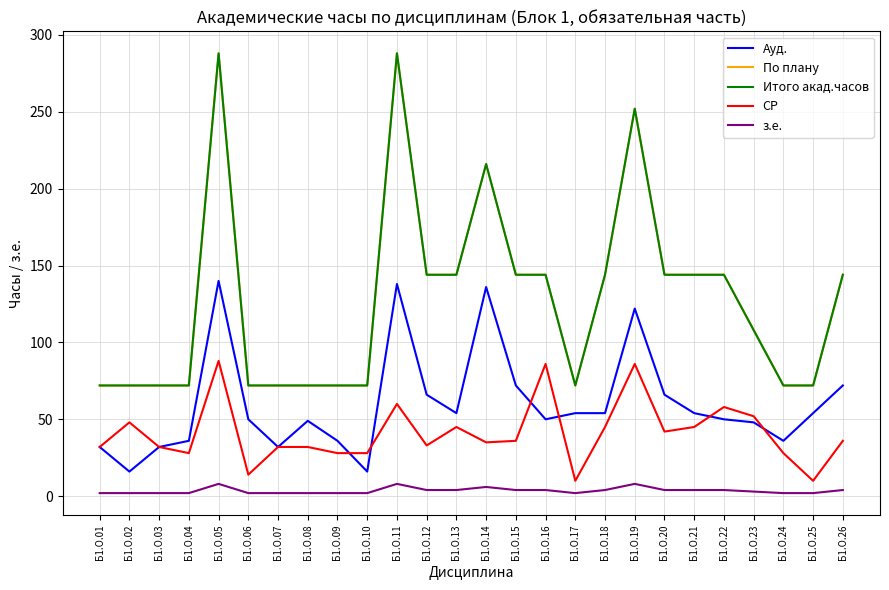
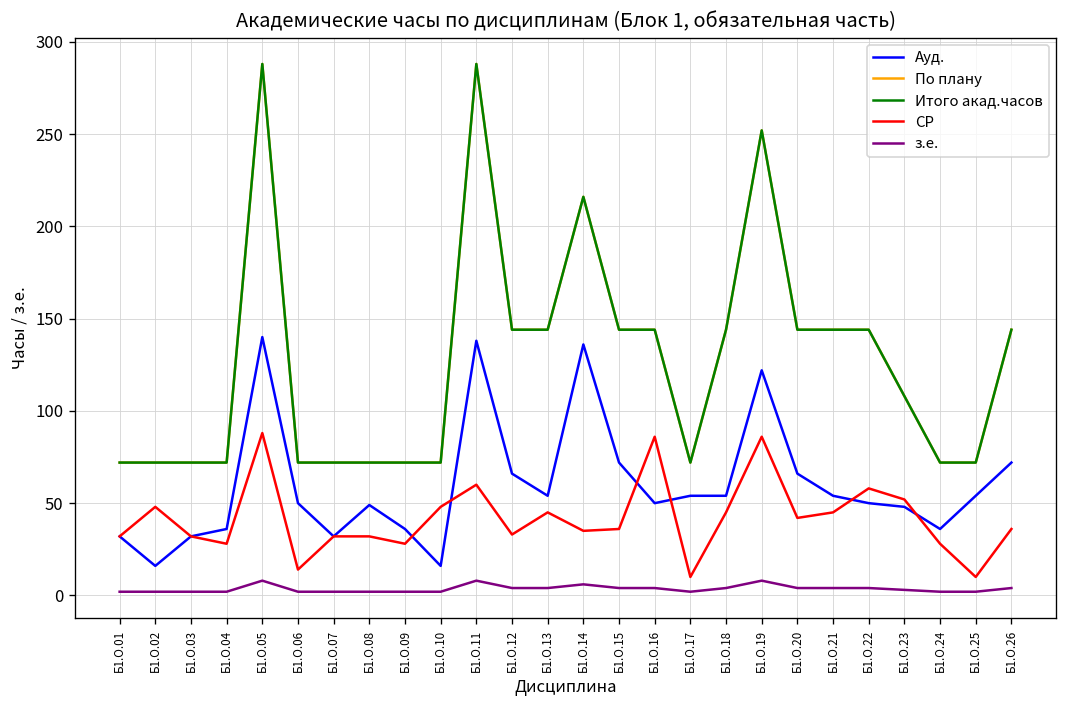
  {
    "Ауд.": {
      "Б1.О.02": 16,
      "Б1.О.04": 36,
      "Б1.О.05": 140,
      "Б1.О.06": 50,
      "Б1.О.08": 49,
      "Б1.О.09": 36,
      "Б1.О.10": 16,
      "Б1.О.11": 138,
      "Б1.О.12": 66,
      "Б1.О.13": 54,
      "Б1.О.14": 136,
      "Б1.О.15": 72,
      "Б1.О.16": 50,
      "Б1.О.17": 54,
      "Б1.О.18": 54,
      "Б1.О.19": 122,
      "Б1.О.20": 66,
      "Б1.О.21": 54,
      "Б1.О.22": 50,
      "Б1.О.23": 48,
      "Б1.О.24": 36,
      "Б1.О.25": 54,
      "Б1.О.26": 72
    },
    "Итого акад.часов": {
      "Б1.О.01": 72,
      "Б1.О.02": 72,
      "Б1.О.03": 72,
      "Б1.О.04": 72,
      "Б1.О.05": 288,
      "Б1.О.06": 72,
      "Б1.О.07": 72,
      "Б1.О.08": 72,
      "Б1.О.09": 72,
      "Б1.О.10": 72,
      "Б1.О.11": 288,
      "Б1.О.12": 144,
      "Б1.О.13": 144,
      "Б1.О.14": 216,
      "Б1.О.15": 144,
      "Б1.О.16": 144,
      "Б1.О.17": 72,
      "Б1.О.18": 144,
      "Б1.О.19": 252,
      "Б1.О.20": 144,
      "Б1.О.21": 144,
      "Б1.О.22": 144,
      "Б1.О.23": 108,
      "Б1.О.24": 72,
      "Б1.О.25": 72,
      "Б1.О.26": 144
    },
    "СР": {
      "Б1.О.02": 48,
      "Б1.О.04": 28,
      "Б1.О.05": 88,
      "Б1.О.06": 14,
      "Б1.О.08": 32,
      "Б1.О.09": 28,
-     "Б1.О.10": 28,
+     "Б1.О.10": 48,
      "Б1.О.11": 60,
      "Б1.О.12": 33,
      "Б1.О.13": 45,
      "Б1.О.14": 35,
      "Б1.О.15": 36,
      "Б1.О.16": 86,
      "Б1.О.17": 10,
      "Б1.О.18": 45,
      "Б1.О.19": 86,
      "Б1.О.20": 42,
      "Б1.О.21": 45,
      "Б1.О.22": 58,
      "Б1.О.23": 52,
      "Б1.О.24": 28,
      "Б1.О.25": 10,
      "Б1.О.26": 36
    },
    "з.е.": {
      "Б1.О.01": 2,
      "Б1.О.02": 2,
      "Б1.О.03": 2,
      "Б1.О.04": 2,
      "Б1.О.05": 8,
      "Б1.О.06": 2,
      "Б1.О.07": 2,
      "Б1.О.08": 2,
      "Б1.О.09": 2,
      "Б1.О.10": 2,
      "Б1.О.11": 8,
      "Б1.О.12": 4,
      "Б1.О.13": 4,
      "Б1.О.14": 6,
      "Б1.О.15": 4,
      "Б1.О.16": 4,
      "Б1.О.17": 2,
      "Б1.О.18": 4,
      "Б1.О.19": 8,
      "Б1.О.20": 4,
      "Б1.О.21": 4,
      "Б1.О.22": 4,
      "Б1.О.23": 3,
      "Б1.О.24": 2,
      "Б1.О.25": 2,
      "Б1.О.26": 4
    }
  }
